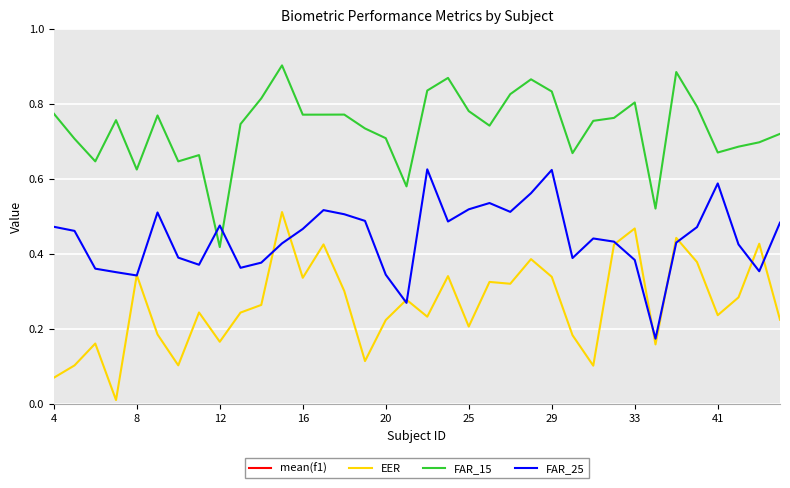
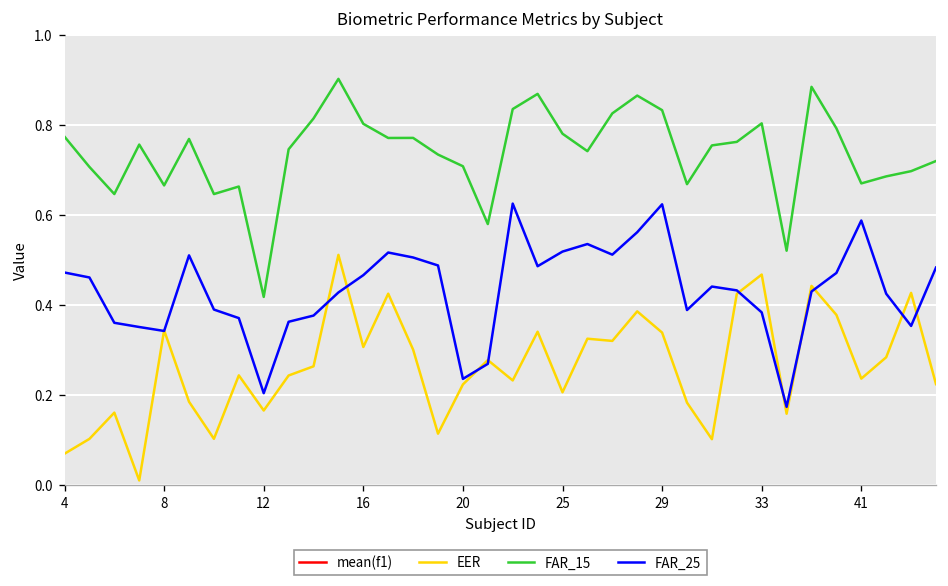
  {
    "EER": {
      "4": 0.07,
      "12": 0.17,
-     "16": 0.34,
+     "16": 0.31,
      "20": 0.22,
      "41": 0.24
    },
    "FAR_15": {
      "4": 0.77,
-     "8": 0.62,
+     "8": 0.67,
      "12": 0.42,
-     "16": 0.77,
+     "16": 0.80,
      "20": 0.71,
      "41": 0.67
    },
    "FAR_25": {
      "4": 0.47,
-     "12": 0.48,
+     "12": 0.20,
      "16": 0.47,
-     "20": 0.34,
+     "20": 0.24,
      "41": 0.59
    }
  }
